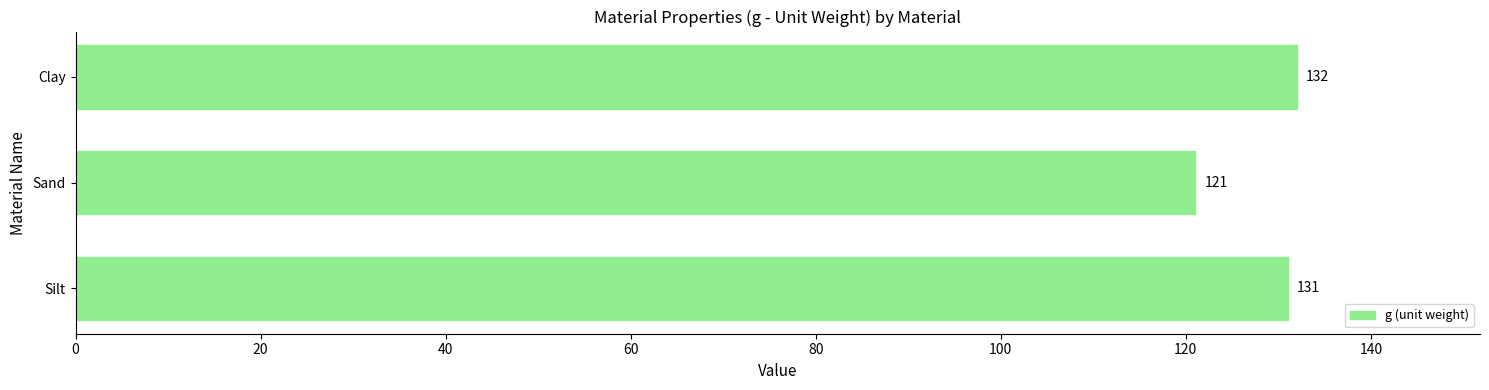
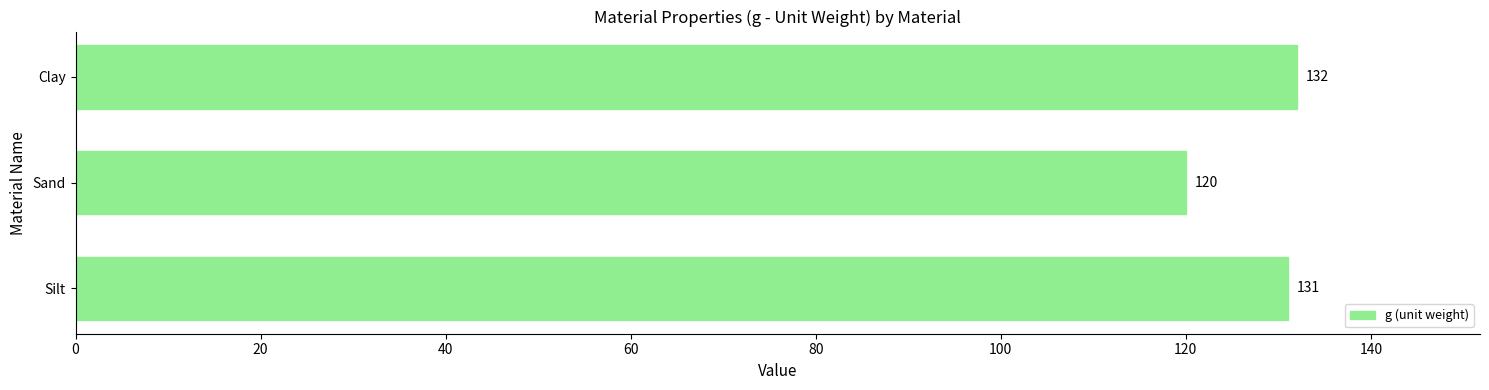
  {
    "Clay": 132,
-   "Sand": 121,
+   "Sand": 120,
    "Silt": 131
  }
